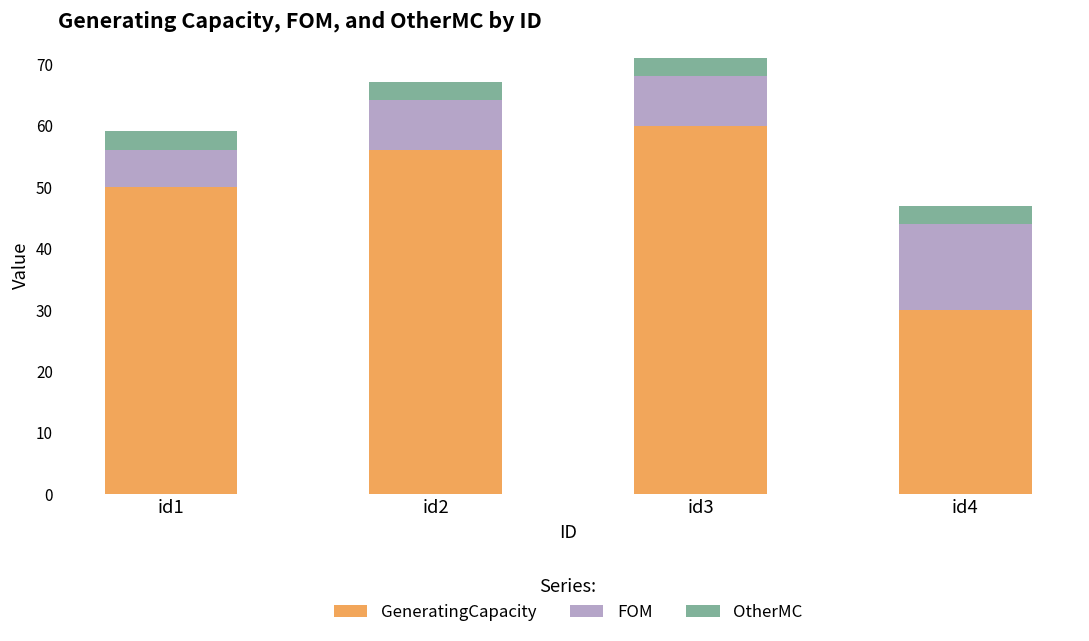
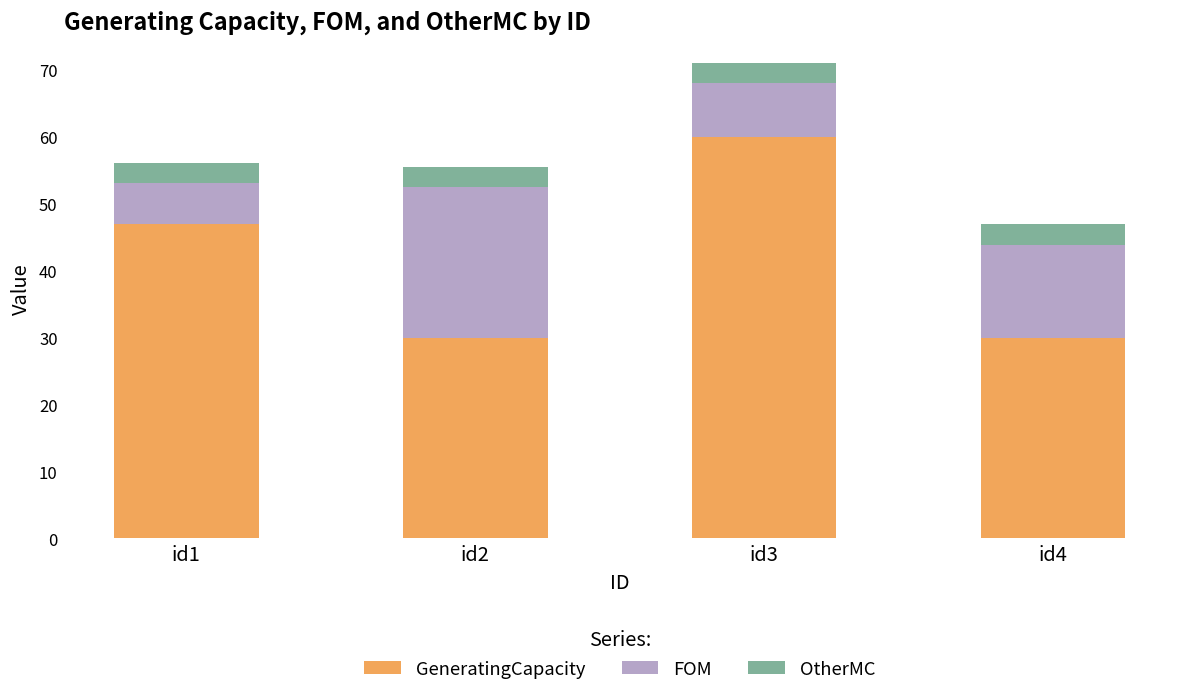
  {
    "GeneratingCapacity": {
-     "id1": 50,
-     "id2": 56,
+     "id1": 47,
+     "id2": 30,
      "id3": 60,
      "id4": 30
    },
    "FOM": {
      "id1": 6,
-     "id2": 8,
+     "id2": 23,
      "id3": 8,
      "id4": 14
    },
    "OtherMC": {
      "id1": 3,
      "id2": 3,
      "id3": 3,
      "id4": 3
    }
  }
